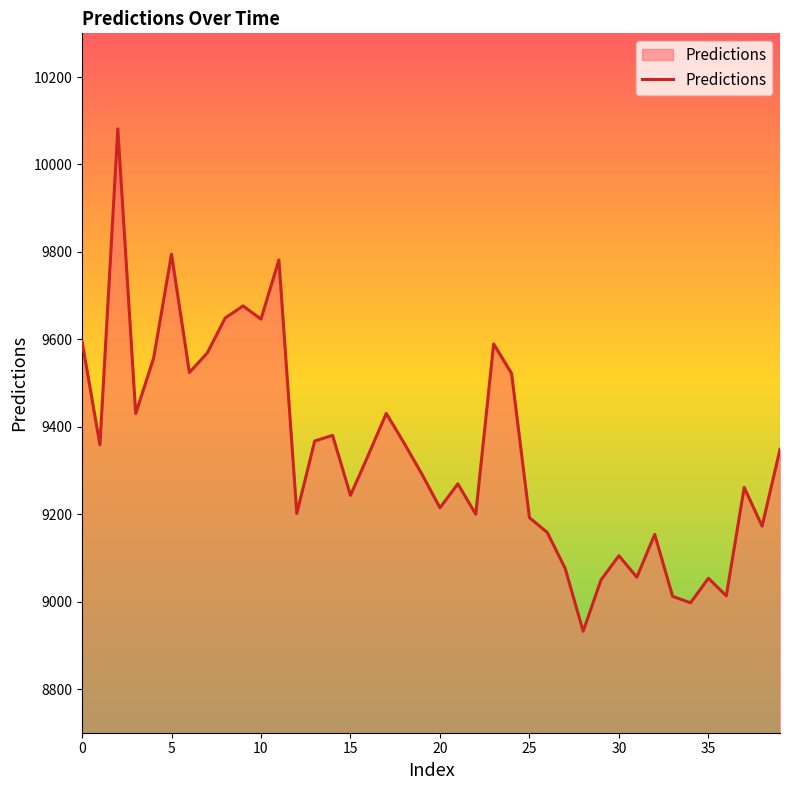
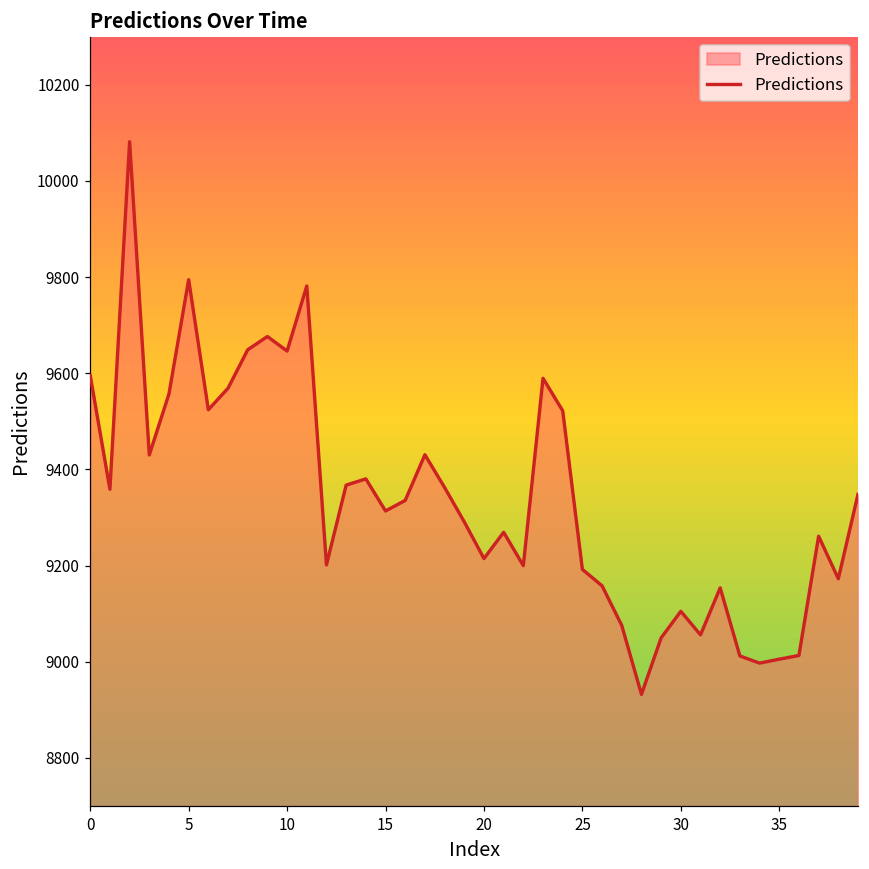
  {
    "0": 9600,
    "5": 9790,
    "10": 9650,
-   "15": 9240,
+   "15": 9310,
    "20": 9210,
    "25": 9190,
    "30": 9100,
-   "35": 9050
+   "35": 9010
  }
